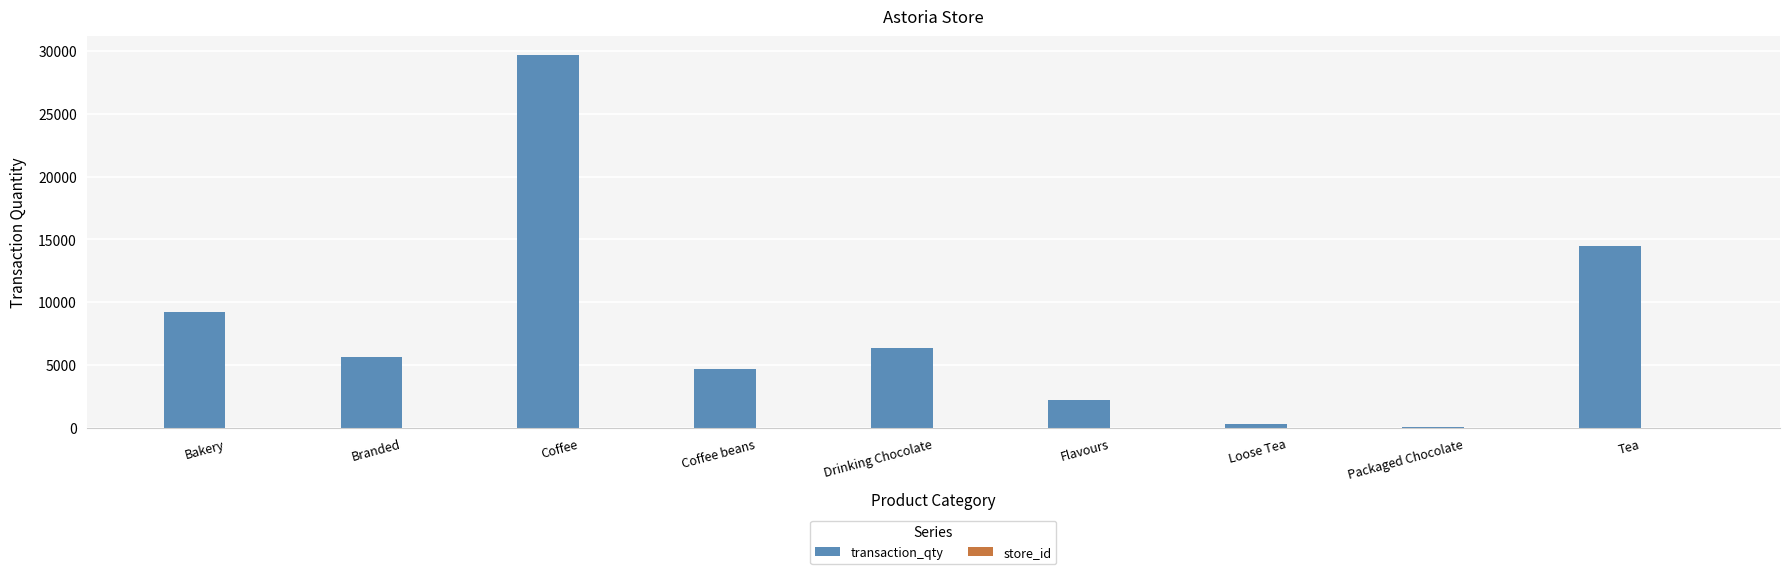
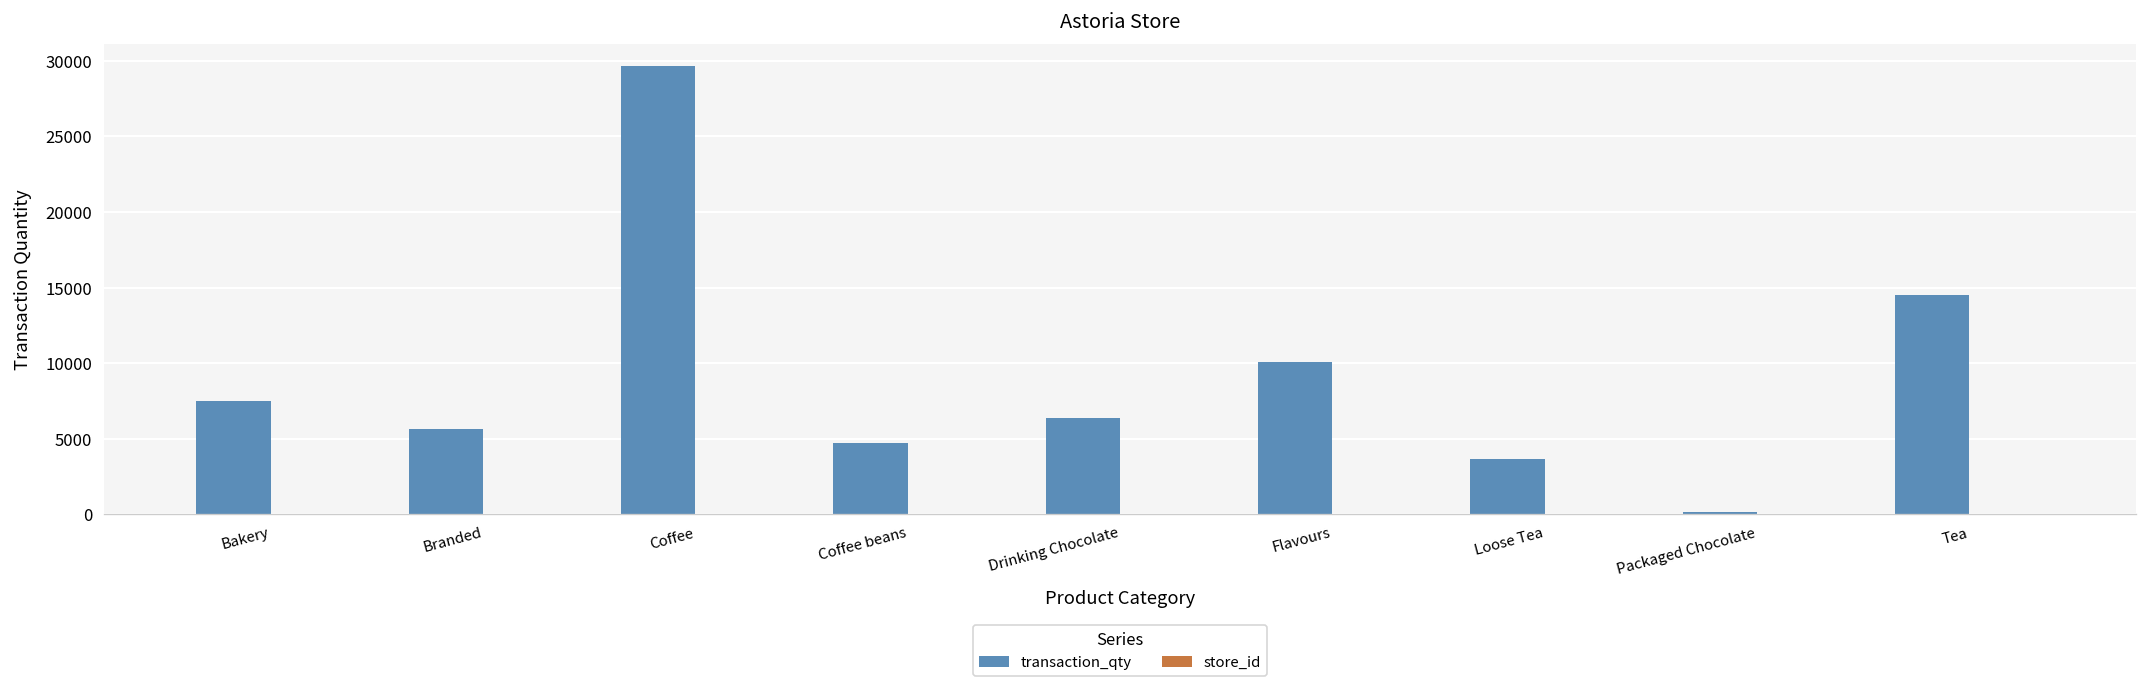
  {
    "transaction_qty": {
-     "Bakery": 9200,
+     "Bakery": 7500,
      "Branded": 5600,
      "Coffee": 29700,
      "Coffee beans": 4700,
      "Drinking Chocolate": 6400,
-     "Flavours": 2200,
-     "Loose Tea": 300,
+     "Flavours": 10100,
+     "Loose Tea": 3600,
      "Tea": 14500
    }
  }
